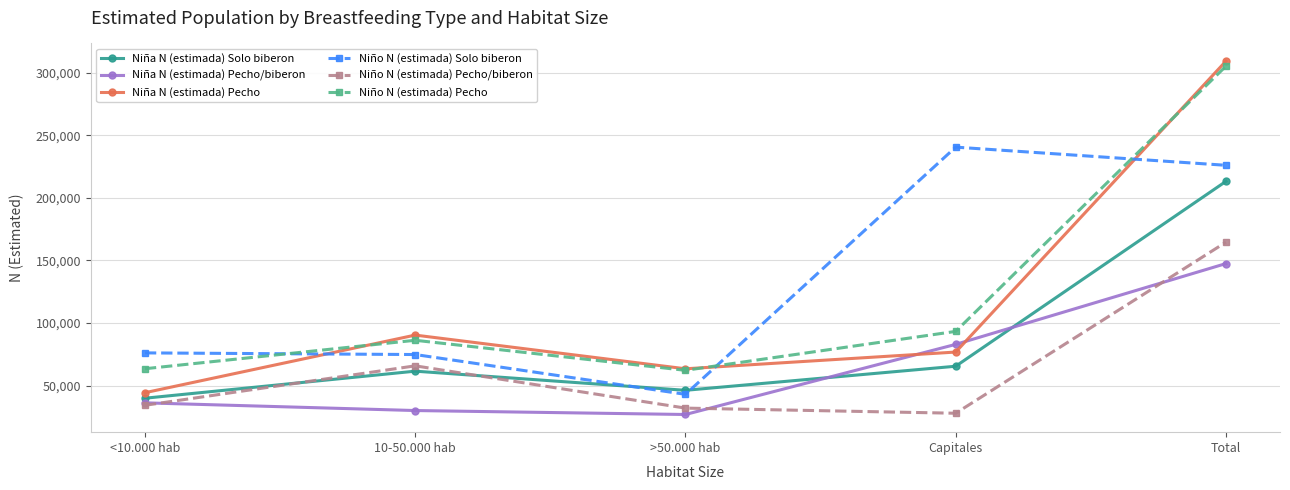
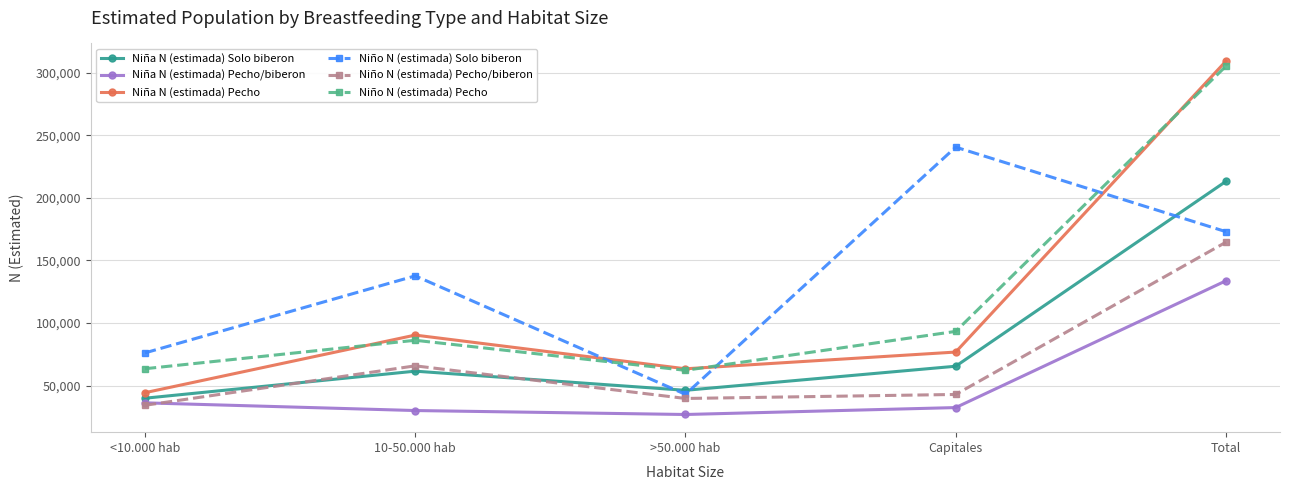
  {
    "Niña N (estimada) Pecho/biberon": {
      "10-50.000 hab": "30,000",
      ">50.000 hab": "27,000",
-     "Capitales": "83,000",
-     "Total": "148,000"
+     "Capitales": "32,000",
+     "Total": "134,000"
    },
    "Niña N (estimada) Pecho": {
      "<10.000 hab": "44,000",
      "10-50.000 hab": "90,000",
      "Capitales": "77,000",
      "Total": "309,000"
    },
    "Niño N (estimada) Solo biberon": {
      "<10.000 hab": "76,000",
-     "10-50.000 hab": "75,000",
+     "10-50.000 hab": "138,000",
      ">50.000 hab": "43,000",
      "Capitales": "241,000",
-     "Total": "226,000"
+     "Total": "173,000"
    },
    "Niño N (estimada) Pecho/biberon": {
      "10-50.000 hab": "66,000",
-     ">50.000 hab": "32,000",
-     "Capitales": "28,000",
+     ">50.000 hab": "40,000",
+     "Capitales": "43,000",
      "Total": "165,000"
    }
  }
